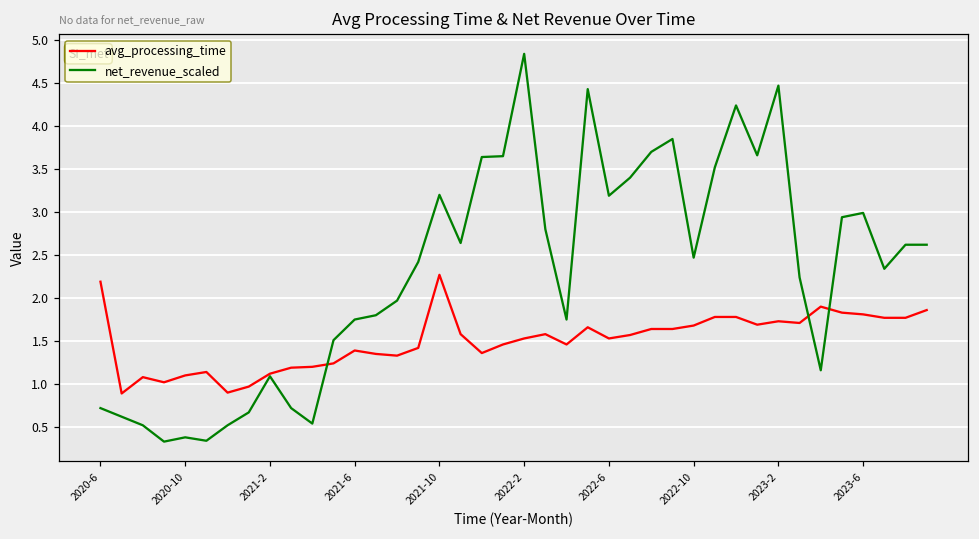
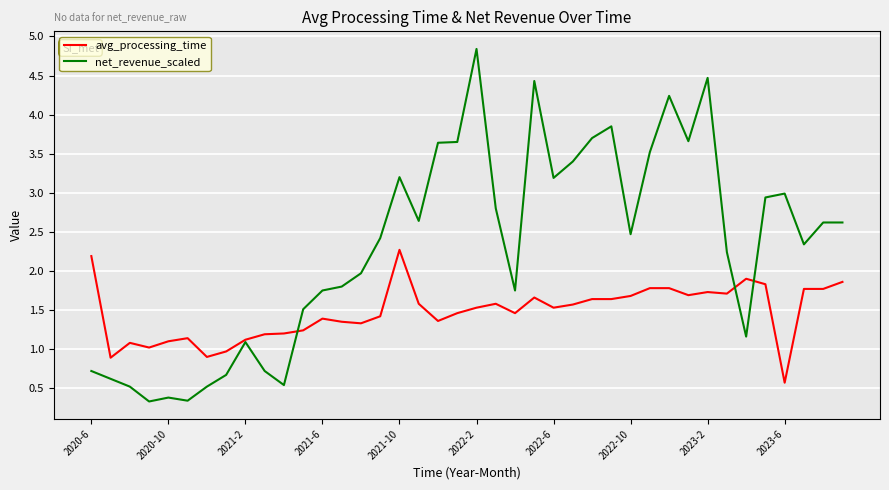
  {
    "avg_processing_time": {
      "2020-6": 2.2,
      "2020-10": 1.1,
      "2021-6": 1.4,
      "2021-10": 2.3,
      "2022-2": 1.5,
      "2022-6": 1.5,
      "2022-10": 1.7,
      "2023-2": 1.7,
-     "2023-6": 1.8
+     "2023-6": 0.6
    },
    "net_revenue_scaled": {
      "2020-6": 0.7,
      "2020-10": 0.4,
      "2021-6": 1.8,
      "2021-10": 3.2,
      "2022-2": 4.8,
      "2022-6": 3.2,
      "2022-10": 2.5,
      "2023-2": 4.5,
      "2023-6": 3.0
    }
  }
